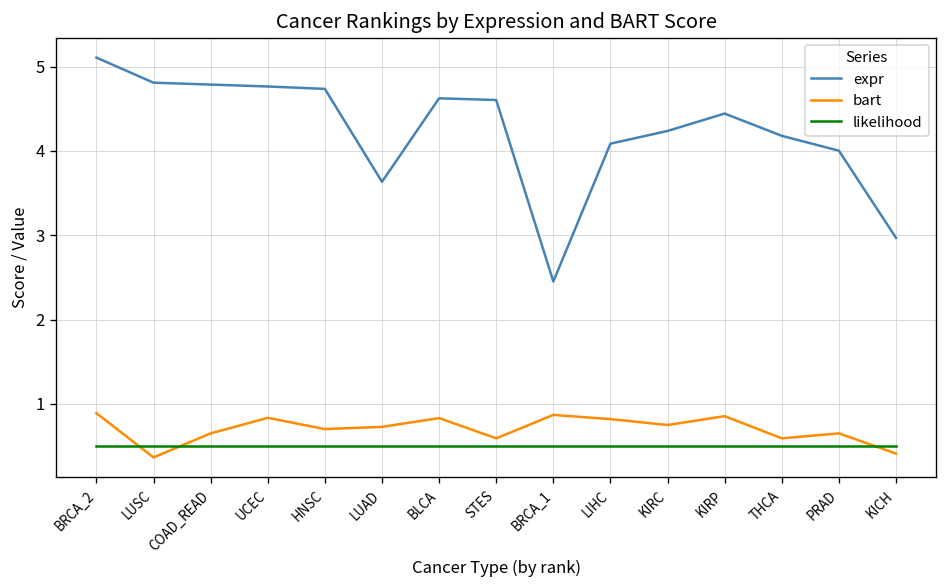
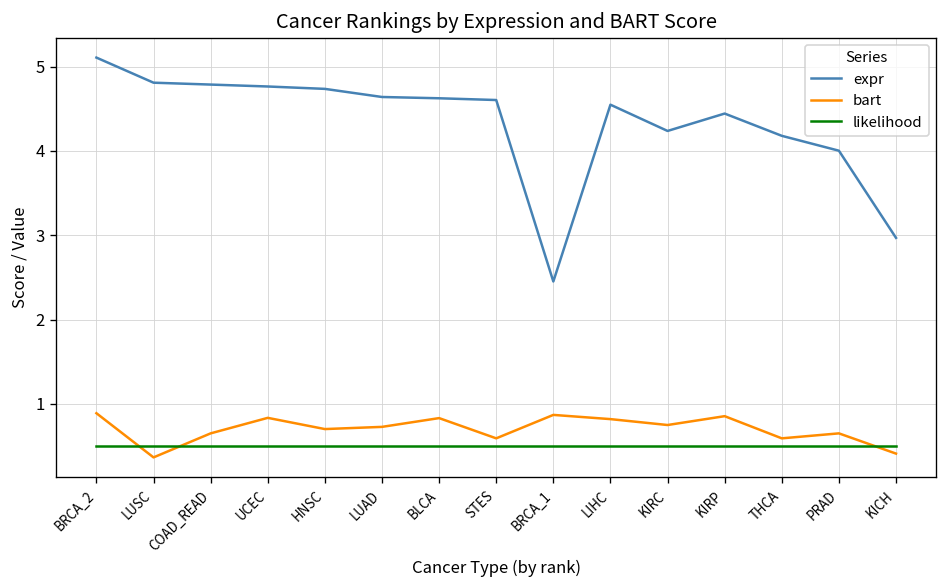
  {
    "expr": {
      "BRCA_2": 5.1,
      "LUSC": 4.8,
      "COAD_READ": 4.8,
      "UCEC": 4.8,
      "HNSC": 4.7,
-     "LUAD": 3.6,
+     "LUAD": 4.6,
      "BLCA": 4.6,
      "STES": 4.6,
      "BRCA_1": 2.5,
-     "LIHC": 4.1,
+     "LIHC": 4.5,
      "KIRC": 4.2,
      "KIRP": 4.4,
      "THCA": 4.2,
      "PRAD": 4.0,
      "KICH": 3.0
    },
    "bart": {
      "BRCA_2": 0.9,
      "LUSC": 0.4,
      "COAD_READ": 0.7,
      "UCEC": 0.8,
      "HNSC": 0.7,
      "LUAD": 0.7,
      "BLCA": 0.8,
      "STES": 0.6,
      "BRCA_1": 0.9,
      "LIHC": 0.8,
      "KIRC": 0.7,
      "KIRP": 0.9,
      "THCA": 0.6,
      "PRAD": 0.7,
      "KICH": 0.4
    },
    "likelihood": {
      "BRCA_2": 0.5,
      "LUSC": 0.5,
      "COAD_READ": 0.5,
      "UCEC": 0.5,
      "HNSC": 0.5,
      "LUAD": 0.5,
      "BLCA": 0.5,
      "STES": 0.5,
      "BRCA_1": 0.5,
      "LIHC": 0.5,
      "KIRC": 0.5,
      "KIRP": 0.5,
      "THCA": 0.5,
      "PRAD": 0.5,
      "KICH": 0.5
    }
  }
